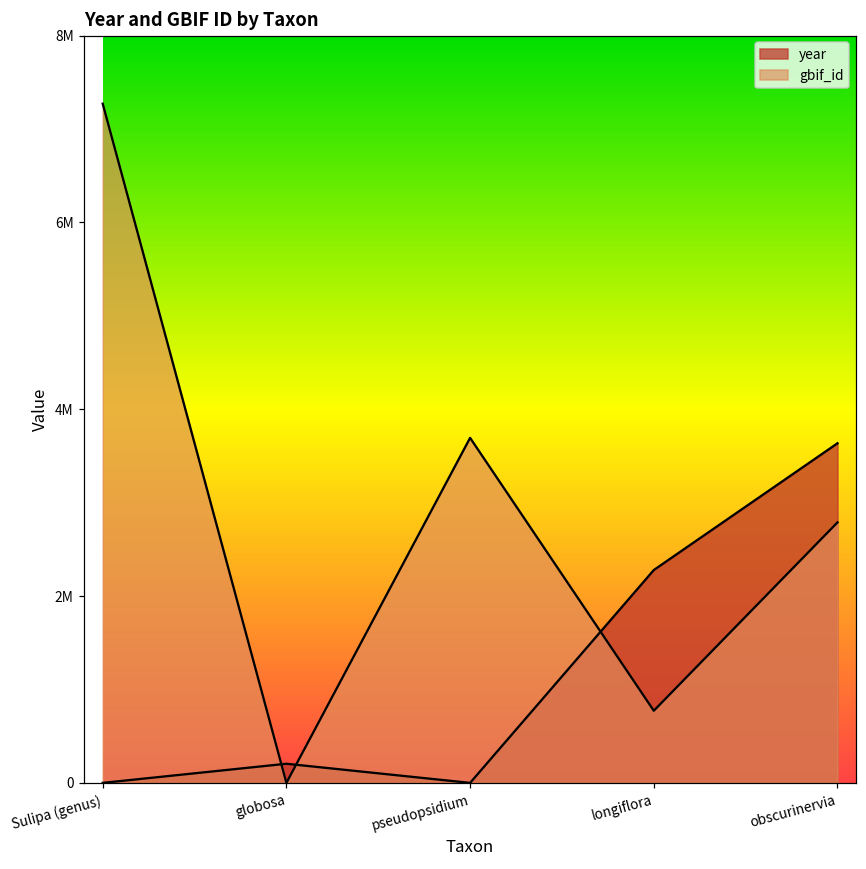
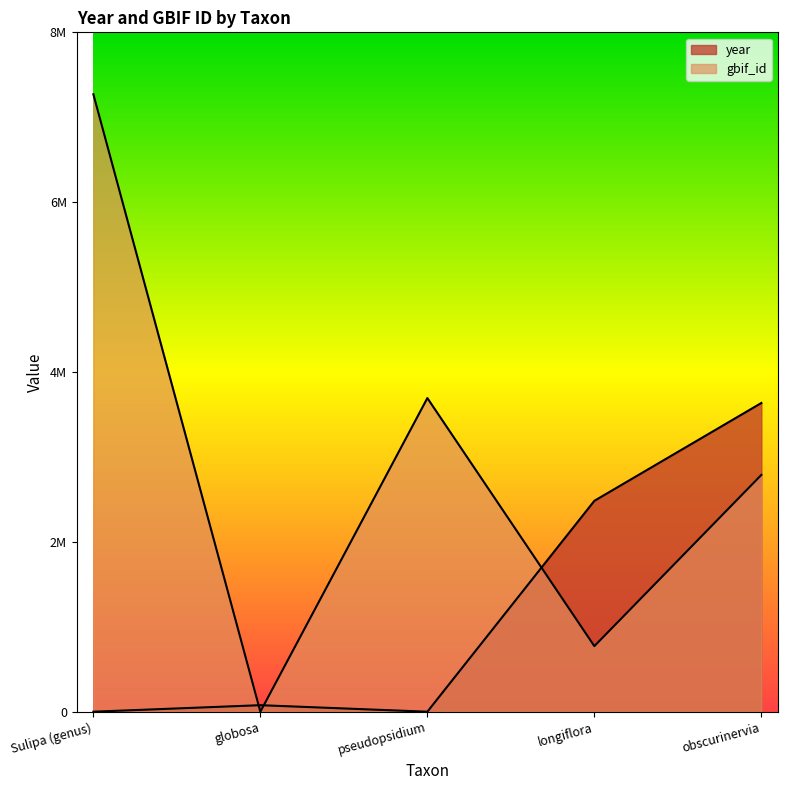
  {
    "year": {
      "Sulipa (genus)": 0,
-     "globosa": 200000,
+     "globosa": 100000,
      "pseudopsidium": 0,
-     "longiflora": 2300000,
+     "longiflora": 2500000,
      "obscurinervia": 3600000
    },
    "gbif_id": {
      "Sulipa (genus)": 7300000,
      "globosa": 0,
      "pseudopsidium": 3700000,
      "longiflora": 800000,
      "obscurinervia": 2800000
    }
  }
